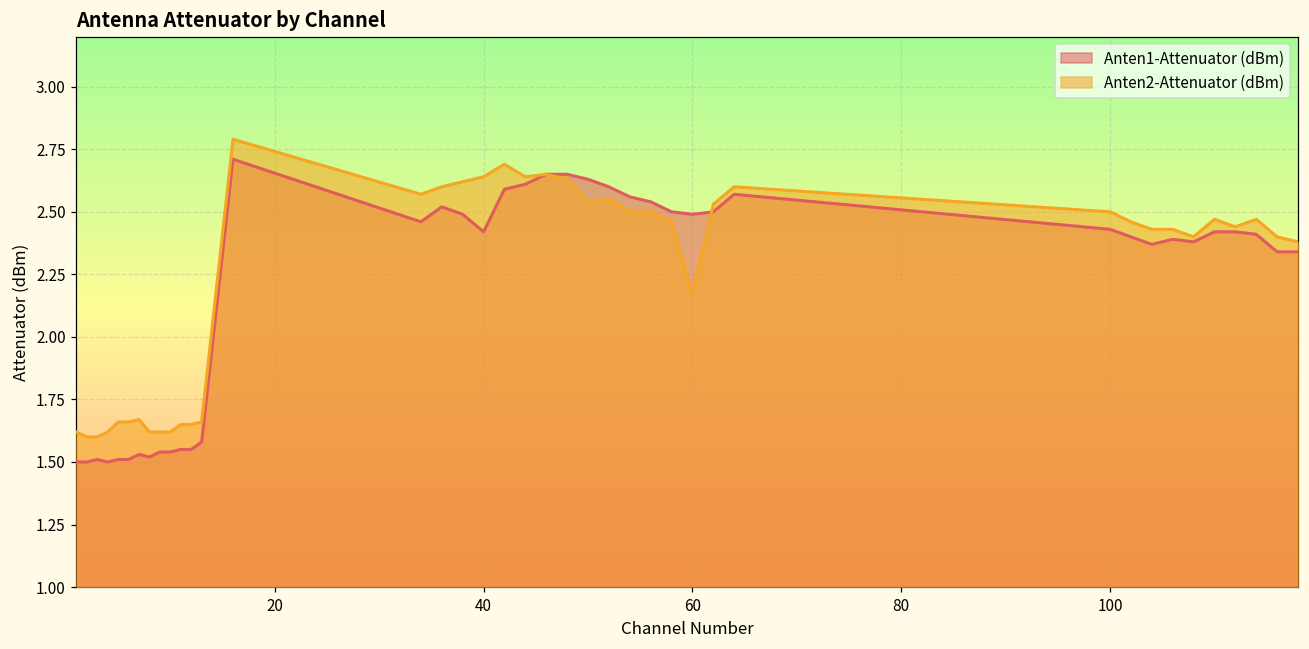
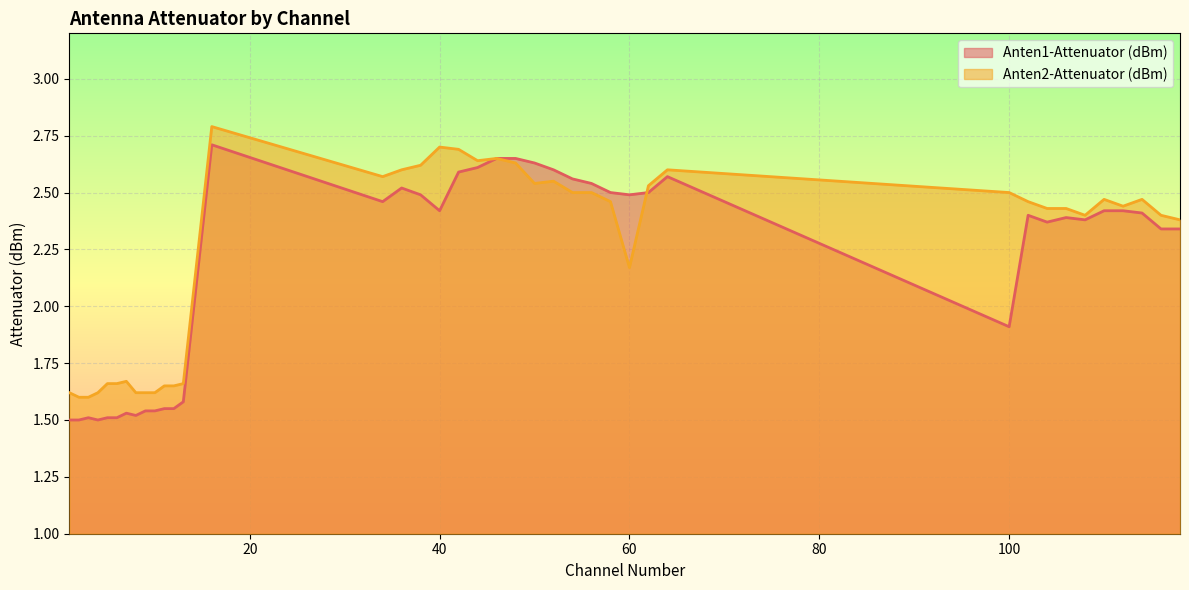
  {
    "Anten1-Attenuator (dBm)": {
      "40": 2.42,
      "60": 2.49,
-     "100": 2.43
+     "100": 1.91
    },
    "Anten2-Attenuator (dBm)": {
-     "40": 2.64,
+     "40": 2.70,
      "60": 2.17,
      "100": 2.50
    }
  }
